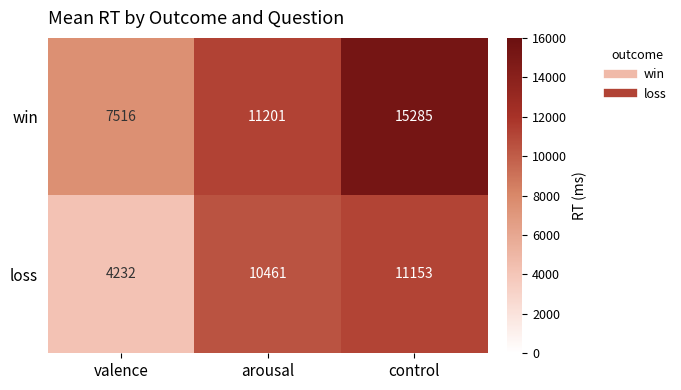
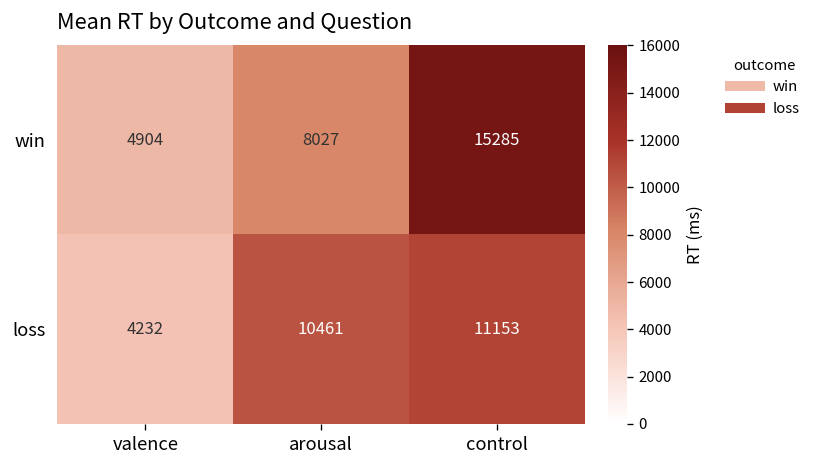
  {
    "win": {
-     "valence": 7516,
-     "arousal": 11201,
+     "valence": 4904,
+     "arousal": 8027,
      "control": 15285
    },
    "loss": {
      "valence": 4232,
      "arousal": 10461,
      "control": 11153
    }
  }
